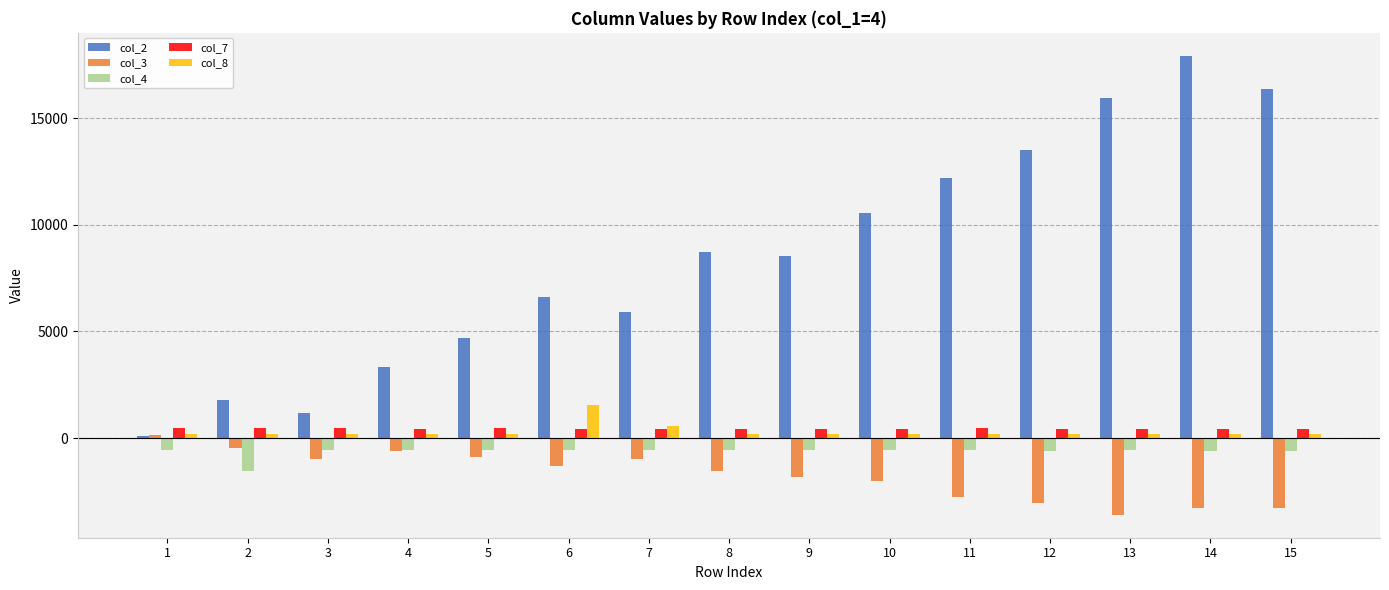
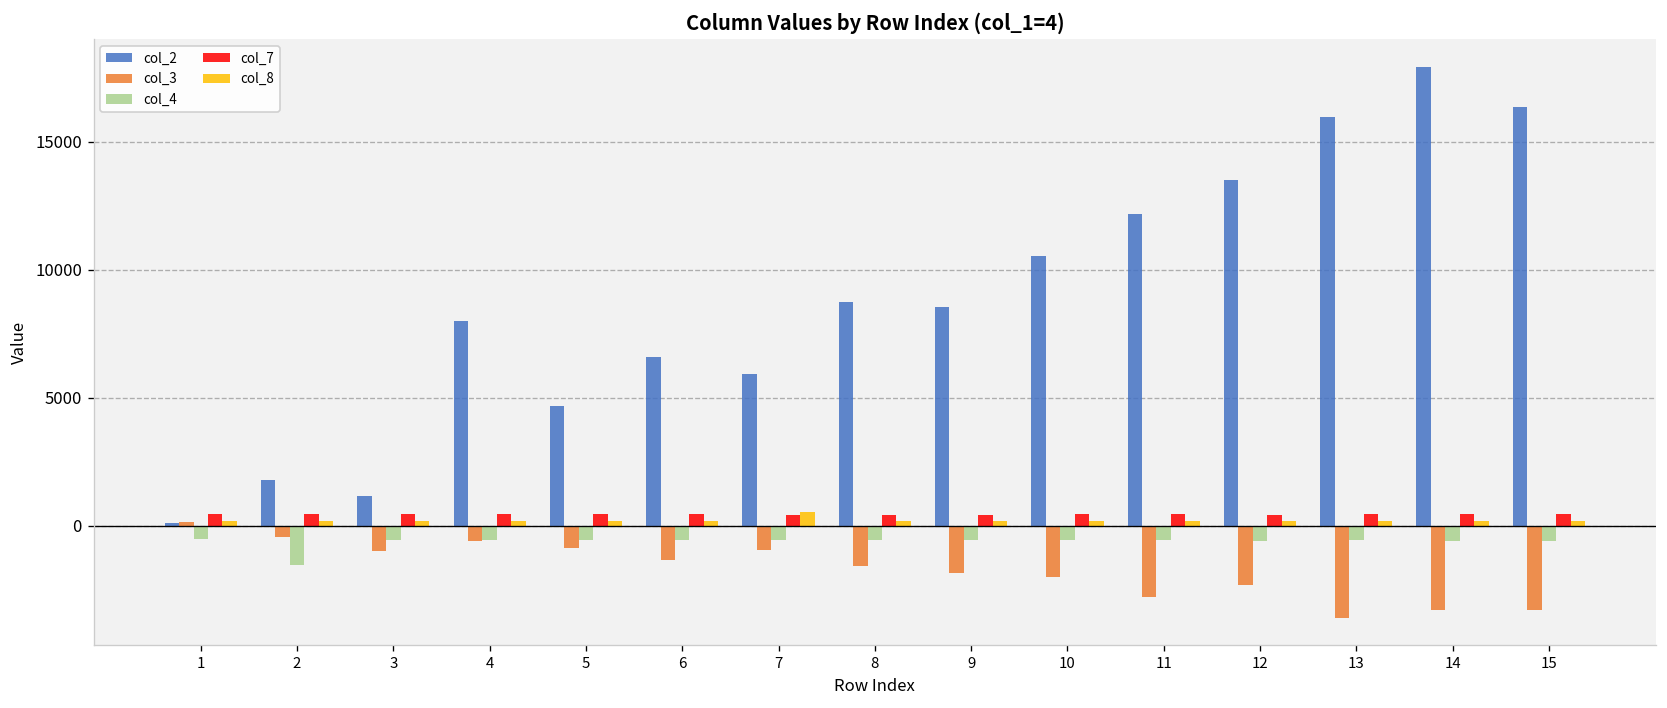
  {
    "col_2": {
      "2": 1800,
      "3": 1200,
-     "4": 3300,
+     "4": 8000,
      "5": 4700,
      "6": 6600,
      "7": 5900,
      "8": 8700,
      "9": 8500,
      "10": 10500,
      "11": 12200,
      "12": 13500,
      "13": 16000,
      "14": 17900,
      "15": 16400
    },
    "col_3": {
      "1": 200,
      "2": -400,
      "3": -1000,
      "4": -600,
      "5": -900,
      "6": -1300,
      "7": -1000,
      "8": -1600,
      "9": -1800,
      "10": -2000,
      "11": -2800,
-     "12": -3000,
+     "12": -2300,
      "13": -3600,
      "14": -3300,
      "15": -3300
    },
    "col_4": {
      "1": -500,
      "2": -1500,
      "3": -600,
      "4": -600,
      "5": -600,
      "6": -600,
      "7": -600,
      "8": -600,
      "9": -600,
      "10": -600,
      "11": -600,
      "12": -600,
      "13": -600,
      "14": -600,
      "15": -600
    },
    "col_7": {
      "1": 500,
      "2": 500,
      "3": 500,
      "4": 400,
      "5": 500,
      "6": 400,
      "7": 400,
      "8": 400,
      "9": 400,
      "10": 400,
      "11": 500,
      "12": 400,
      "13": 400,
      "14": 400,
      "15": 400
    },
    "col_8": {
      "1": 200,
      "2": 200,
      "3": 200,
      "4": 200,
      "5": 200,
-     "6": 1500,
+     "6": 200,
      "7": 600,
      "8": 200,
      "9": 200,
      "10": 200,
      "11": 200,
      "12": 200,
      "13": 200,
      "14": 200,
      "15": 200
    }
  }
